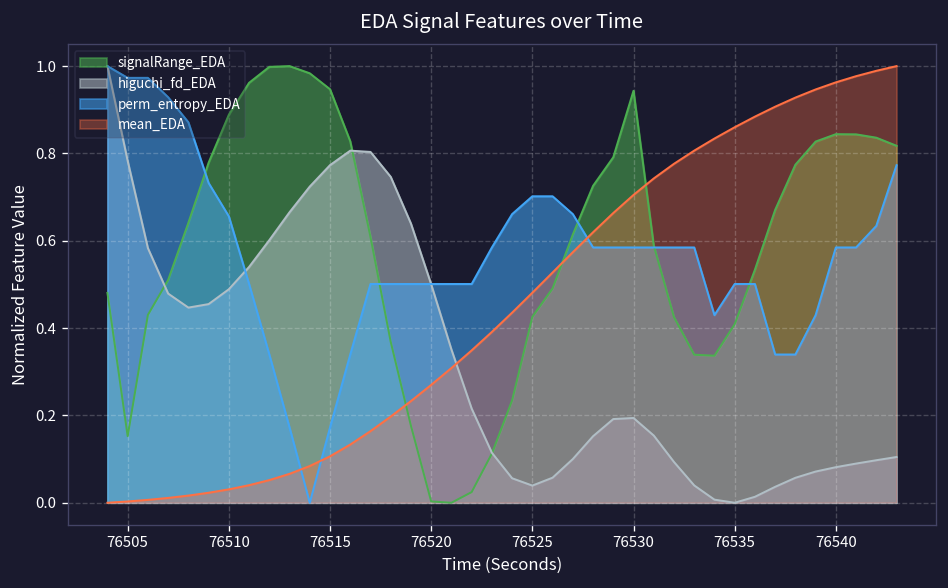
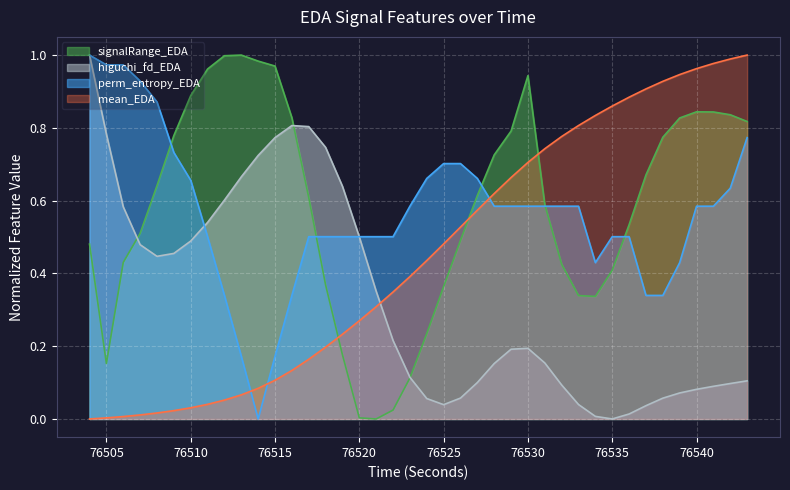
  {
    "signalRange_EDA": {
      "76505": 0.15,
-     "76515": 0.95,
+     "76515": 0.97,
      "76520": 0.00,
-     "76525": 0.43,
+     "76525": 0.36,
      "76530": 0.94,
      "76535": 0.41,
      "76540": 0.84
    },
    "higuchi_fd_EDA": {
      "76505": 0.78,
      "76510": 0.49,
      "76515": 0.77,
      "76525": 0.04,
      "76530": 0.19,
      "76535": 0.00,
      "76540": 0.08
    },
    "perm_entropy_EDA": {
      "76510": 0.66,
      "76515": 0.17,
      "76525": 0.70,
      "76530": 0.58,
      "76535": 0.50,
      "76540": 0.58
    },
    "mean_EDA": {
      "76505": 0.00,
      "76510": 0.03,
      "76515": 0.11,
      "76520": 0.27,
      "76525": 0.48,
      "76530": 0.70,
      "76535": 0.86,
      "76540": 0.96
    }
  }
